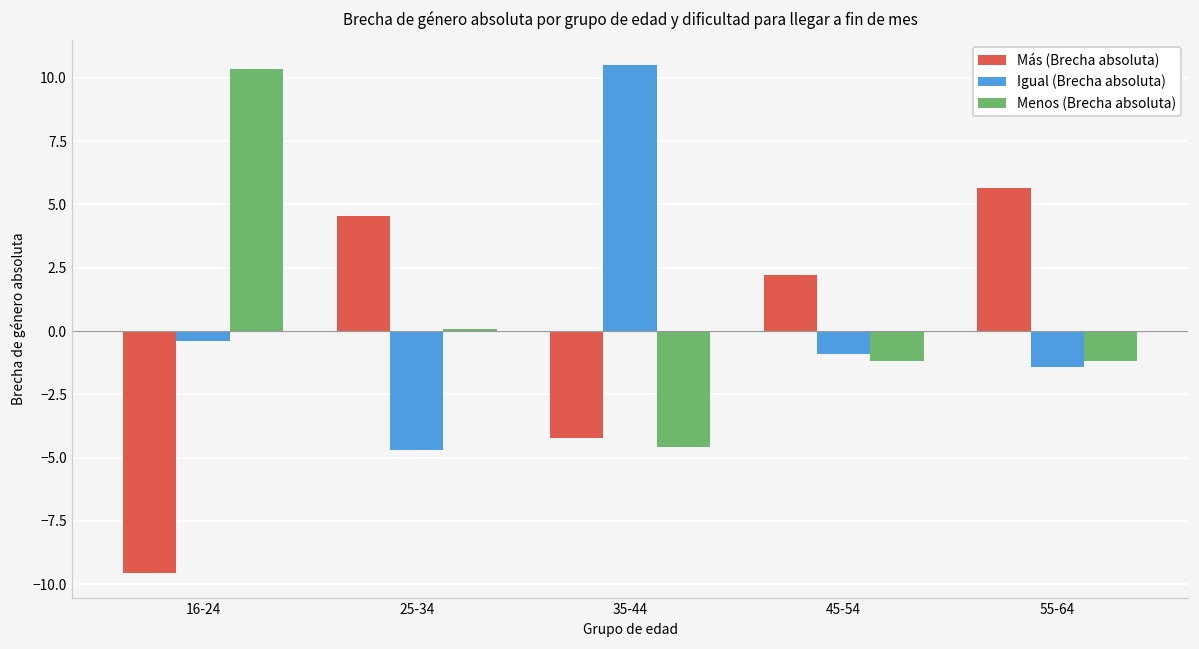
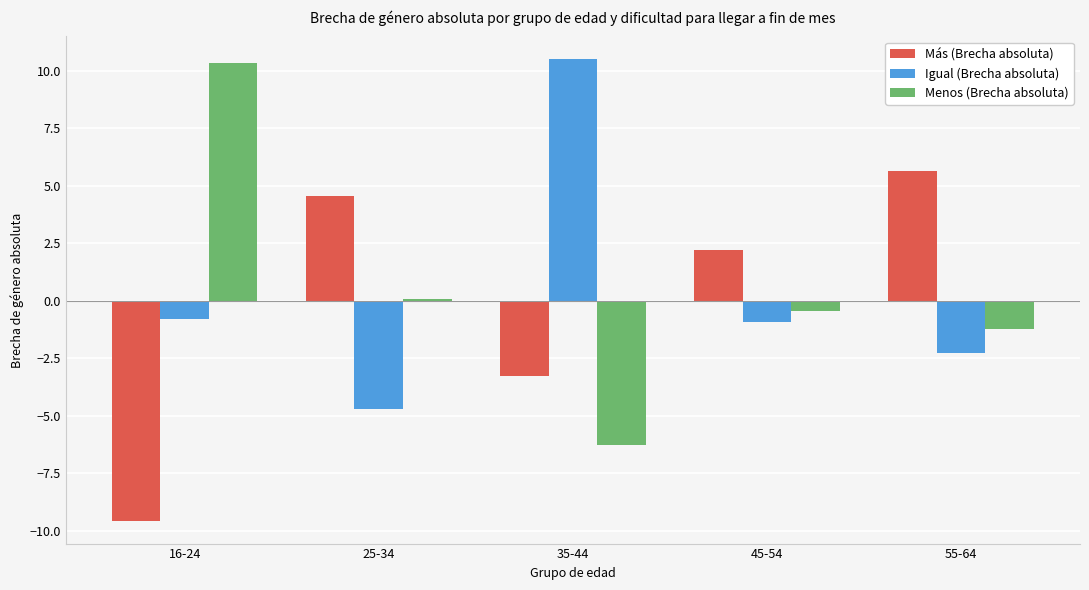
  {
    "Más (Brecha absoluta)": {
      "16-24": -9.5,
      "25-34": 4.5,
-     "35-44": -4.2,
+     "35-44": -3.2,
      "45-54": 2.2,
      "55-64": 5.6
    },
    "Igual (Brecha absoluta)": {
-     "16-24": -0.4,
+     "16-24": -0.8,
      "25-34": -4.7,
      "35-44": 10.5,
      "45-54": -0.9,
-     "55-64": -1.4
+     "55-64": -2.3
    },
    "Menos (Brecha absoluta)": {
      "16-24": 10.3,
-     "35-44": -4.6,
-     "45-54": -1.2,
+     "35-44": -6.3,
+     "45-54": -0.4,
      "55-64": -1.2
    }
  }
